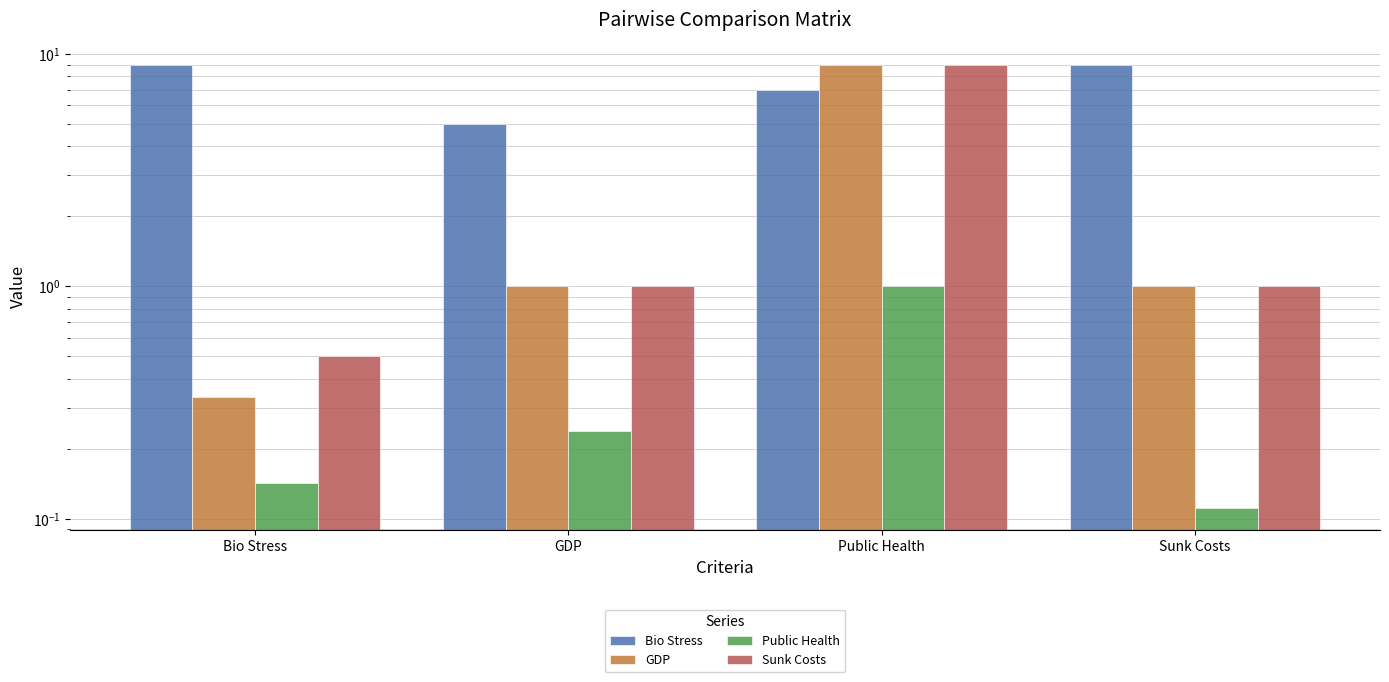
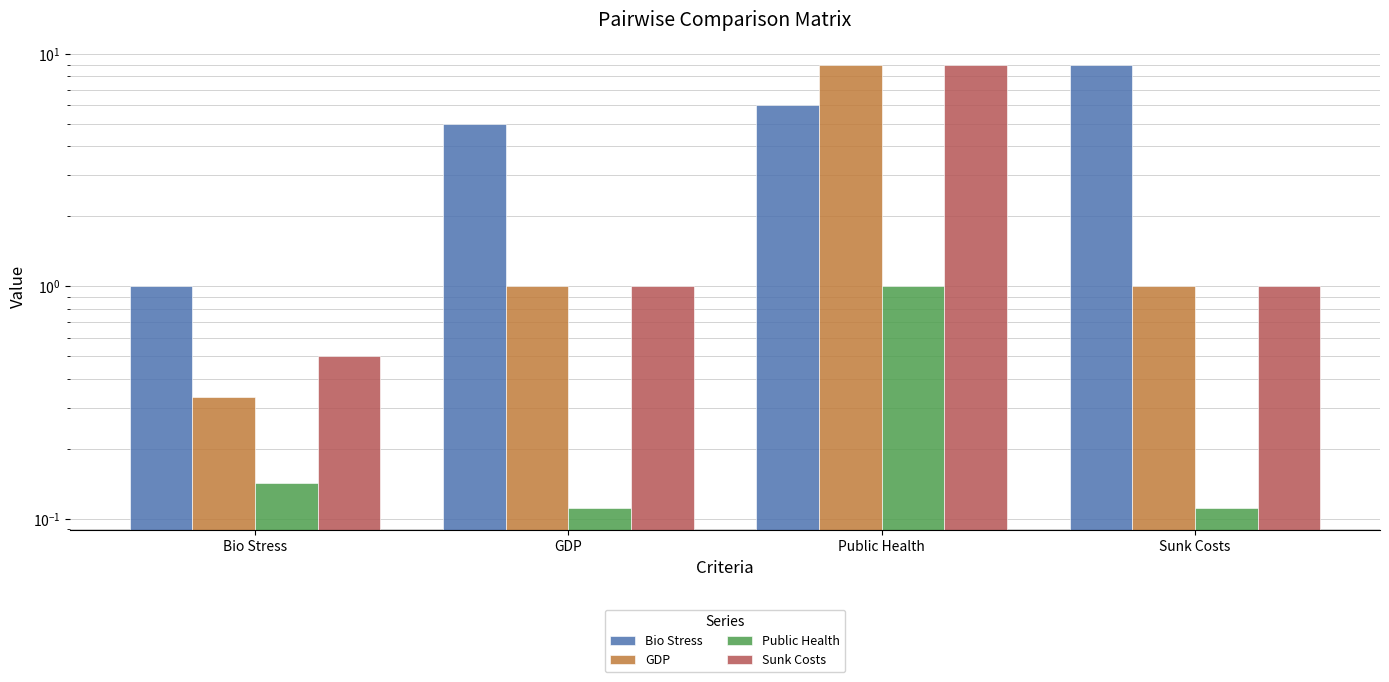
  {
    "Bio Stress": {
-     "Bio Stress": 9,
+     "Bio Stress": 1,
      "GDP": 5,
-     "Public Health": 7,
+     "Public Health": 6,
      "Sunk Costs": 9
    },
    "Public Health": {
      "Bio Stress": 0.14,
-     "GDP": 0.24,
+     "GDP": 0.11,
      "Public Health": 1.00,
      "Sunk Costs": 0.11
    }
  }
